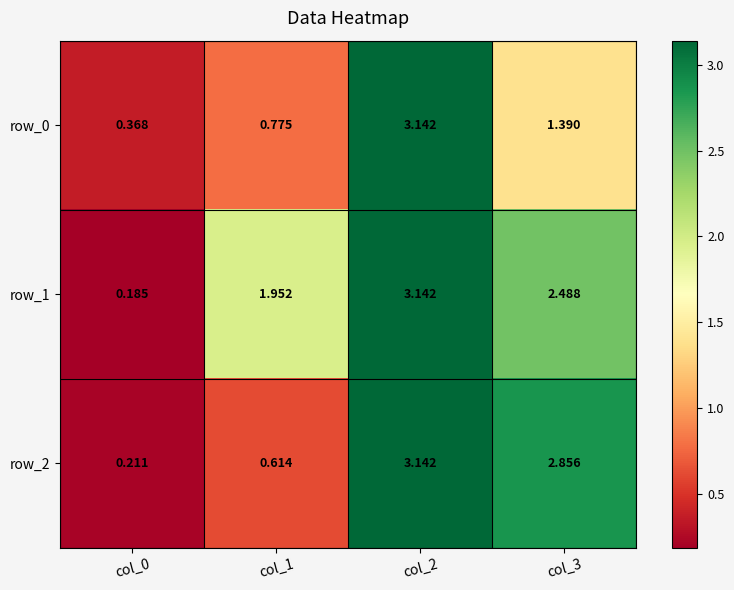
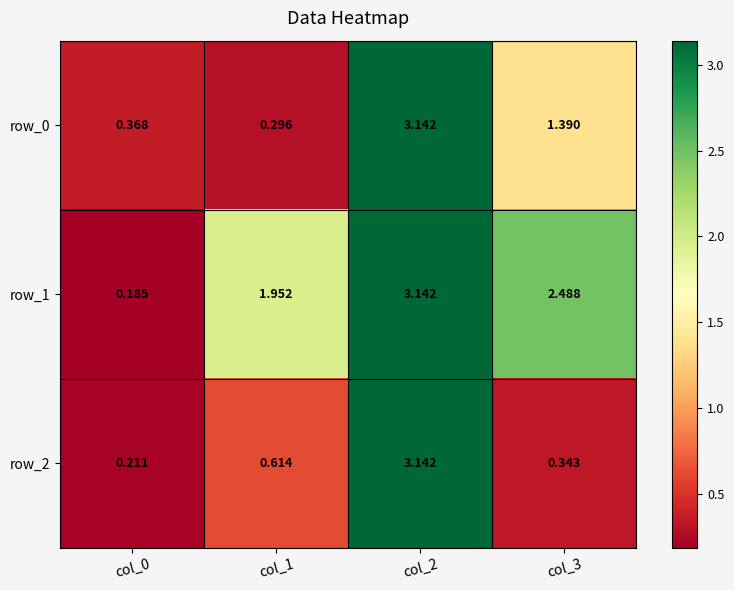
  {
    "row_0": {
      "col_0": 0.368,
-     "col_1": 0.775,
+     "col_1": 0.296,
      "col_2": 3.142,
      "col_3": 1.390
    },
    "row_1": {
      "col_0": 0.185,
      "col_1": 1.952,
      "col_2": 3.142,
      "col_3": 2.488
    },
    "row_2": {
      "col_0": 0.211,
      "col_1": 0.614,
      "col_2": 3.142,
-     "col_3": 2.856
+     "col_3": 0.343
    }
  }
